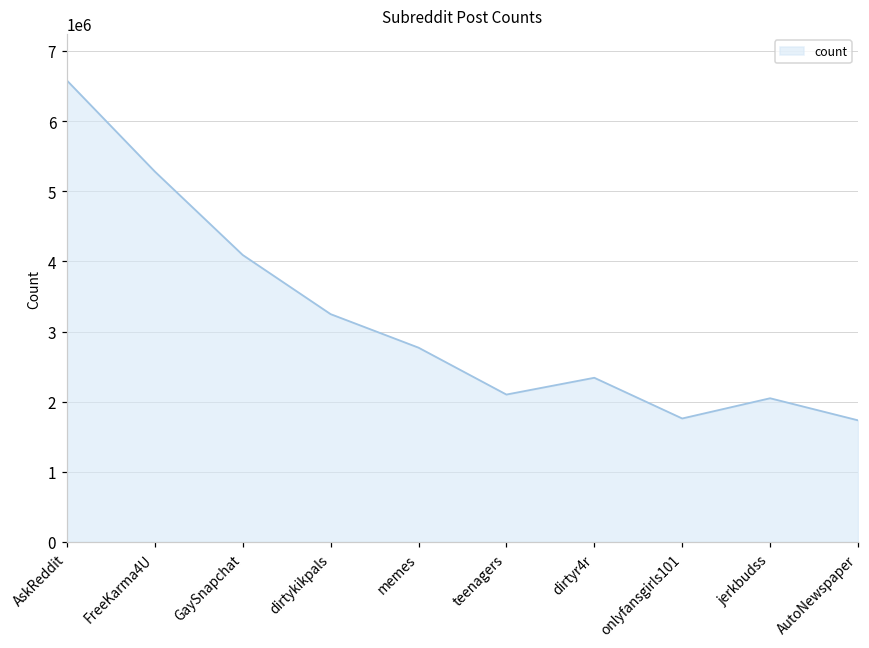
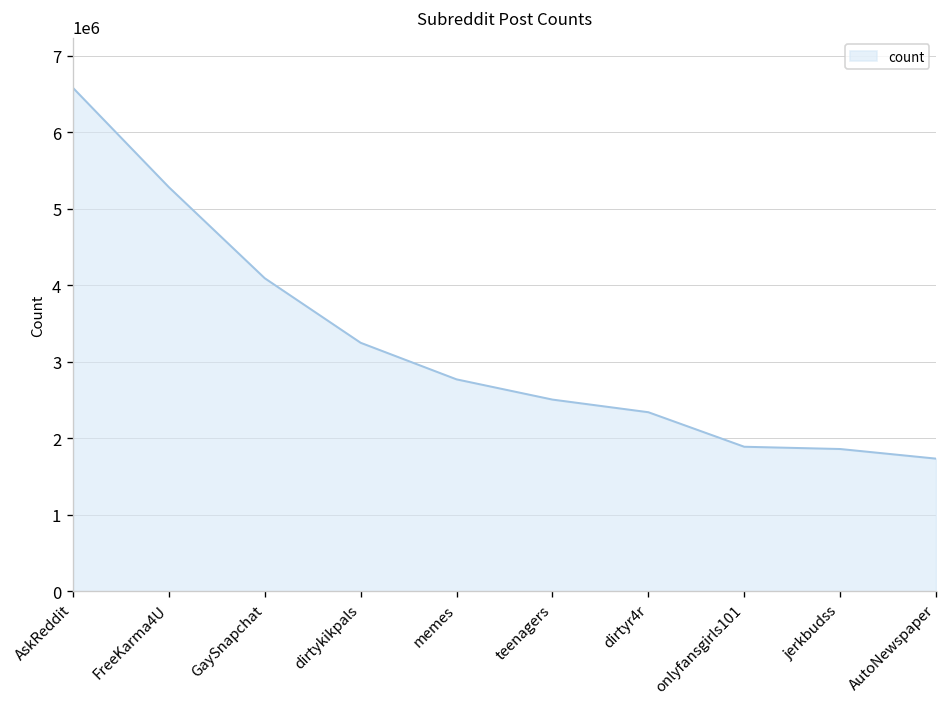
  {
    "AskReddit": 6600000,
    "FreeKarma4U": 5300000,
    "GaySnapchat": 4100000,
    "dirtykikpals": 3200000,
    "memes": 2800000,
-   "teenagers": 2100000,
+   "teenagers": 2500000,
    "dirtyr4r": 2300000,
-   "onlyfansgirls101": 1800000,
-   "jerkbudss": 2000000,
+   "onlyfansgirls101": 1900000,
+   "jerkbudss": 1900000,
    "AutoNewspaper": 1700000
  }
